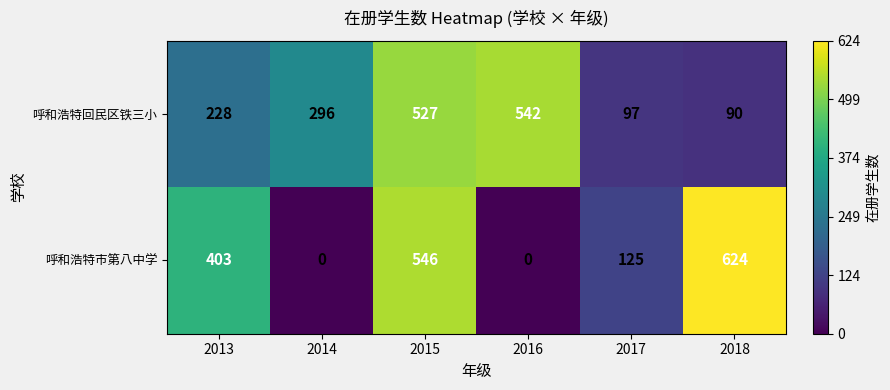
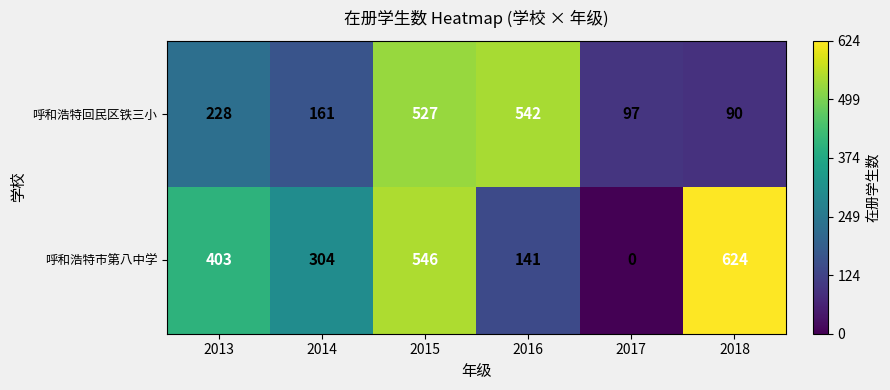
  {
    "呼和浩特回民区铁三小": {
      "2013": 228,
-     "2014": 296,
+     "2014": 161,
      "2015": 527,
      "2016": 542,
      "2017": 97,
      "2018": 90
    },
    "呼和浩特市第八中学": {
      "2013": 403,
-     "2014": 0,
+     "2014": 304,
      "2015": 546,
-     "2016": 0,
-     "2017": 125,
+     "2016": 141,
+     "2017": 0,
      "2018": 624
    }
  }
